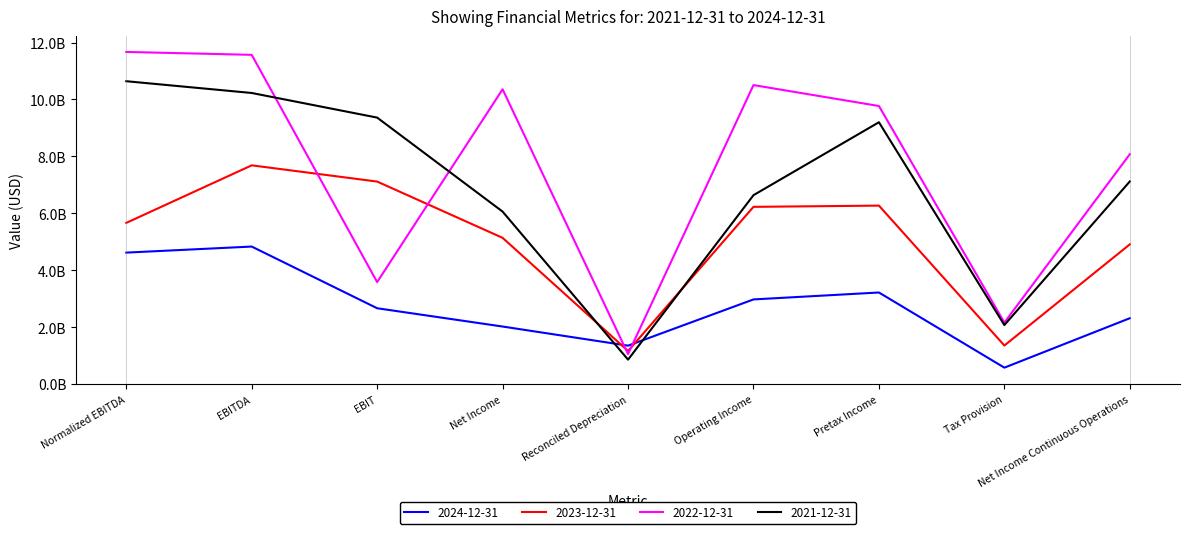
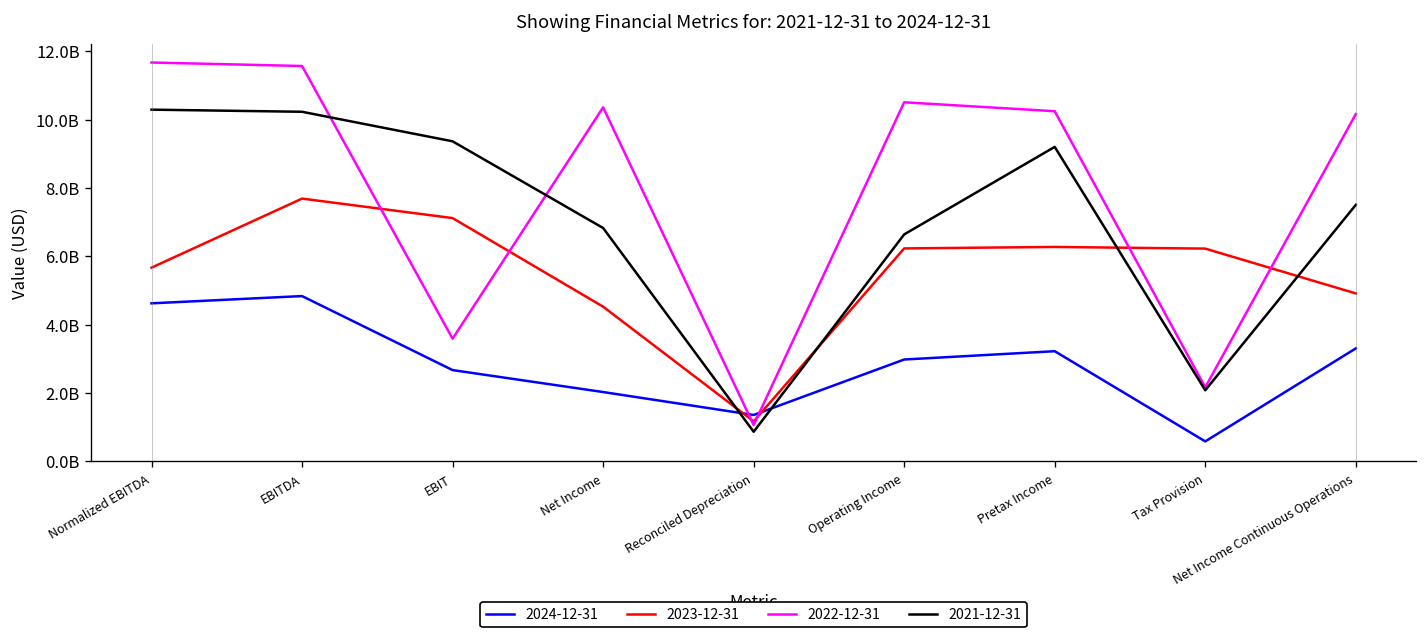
  {
    "2024-12-31": {
      "Normalized EBITDA": 4600000000,
      "EBITDA": 4800000000,
      "EBIT": 2700000000,
      "Net Income": 2000000000,
      "Reconciled Depreciation": 1400000000,
      "Operating Income": 3000000000,
      "Pretax Income": 3200000000,
      "Tax Provision": 600000000,
-     "Net Income Continuous Operations": 2300000000
+     "Net Income Continuous Operations": 3300000000
    },
    "2023-12-31": {
      "Normalized EBITDA": 5700000000,
      "EBITDA": 7700000000,
      "EBIT": 7100000000,
-     "Net Income": 5100000000,
+     "Net Income": 4500000000,
      "Reconciled Depreciation": 1200000000,
      "Operating Income": 6200000000,
      "Pretax Income": 6300000000,
-     "Tax Provision": 1400000000,
+     "Tax Provision": 6200000000,
      "Net Income Continuous Operations": 4900000000
    },
    "2022-12-31": {
      "Normalized EBITDA": 11700000000,
      "EBITDA": 11600000000,
      "EBIT": 3600000000,
      "Net Income": 10400000000,
      "Reconciled Depreciation": 1100000000,
      "Operating Income": 10500000000,
-     "Pretax Income": 9800000000,
-     "Net Income Continuous Operations": 8100000000
+     "Pretax Income": 10200000000,
+     "Net Income Continuous Operations": 10200000000
    },
    "2021-12-31": {
-     "Normalized EBITDA": 10600000000,
+     "Normalized EBITDA": 10300000000,
      "EBITDA": 10200000000,
      "EBIT": 9400000000,
-     "Net Income": 6100000000,
+     "Net Income": 6800000000,
      "Reconciled Depreciation": 900000000,
      "Operating Income": 6600000000,
      "Pretax Income": 9200000000,
-     "Net Income Continuous Operations": 7100000000
+     "Net Income Continuous Operations": 7500000000
    }
  }
